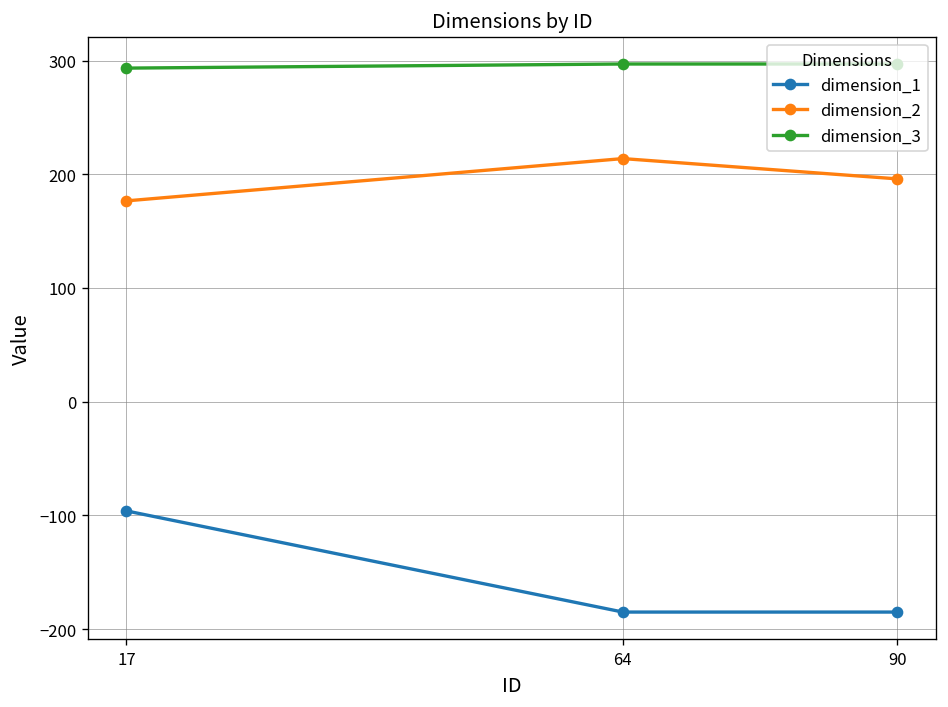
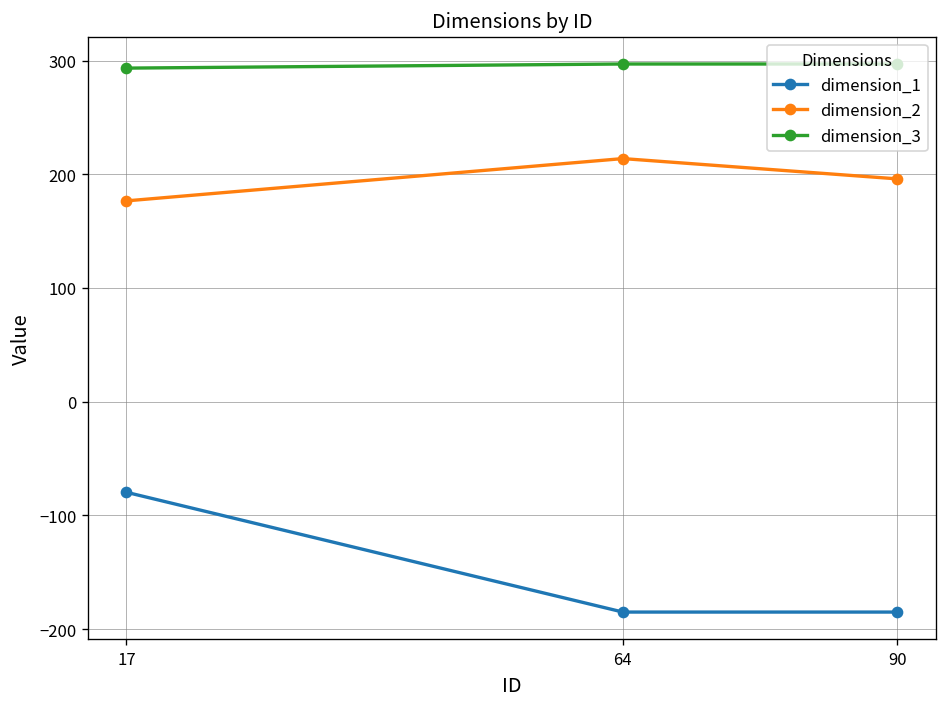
  {
    "dimension_1": {
-     "17": -100,
+     "17": -80,
      "64": -190,
      "90": -190
    },
    "dimension_2": {
      "17": 180,
      "64": 210,
      "90": 200
    },
    "dimension_3": {
      "17": 290,
      "64": 300
    }
  }
